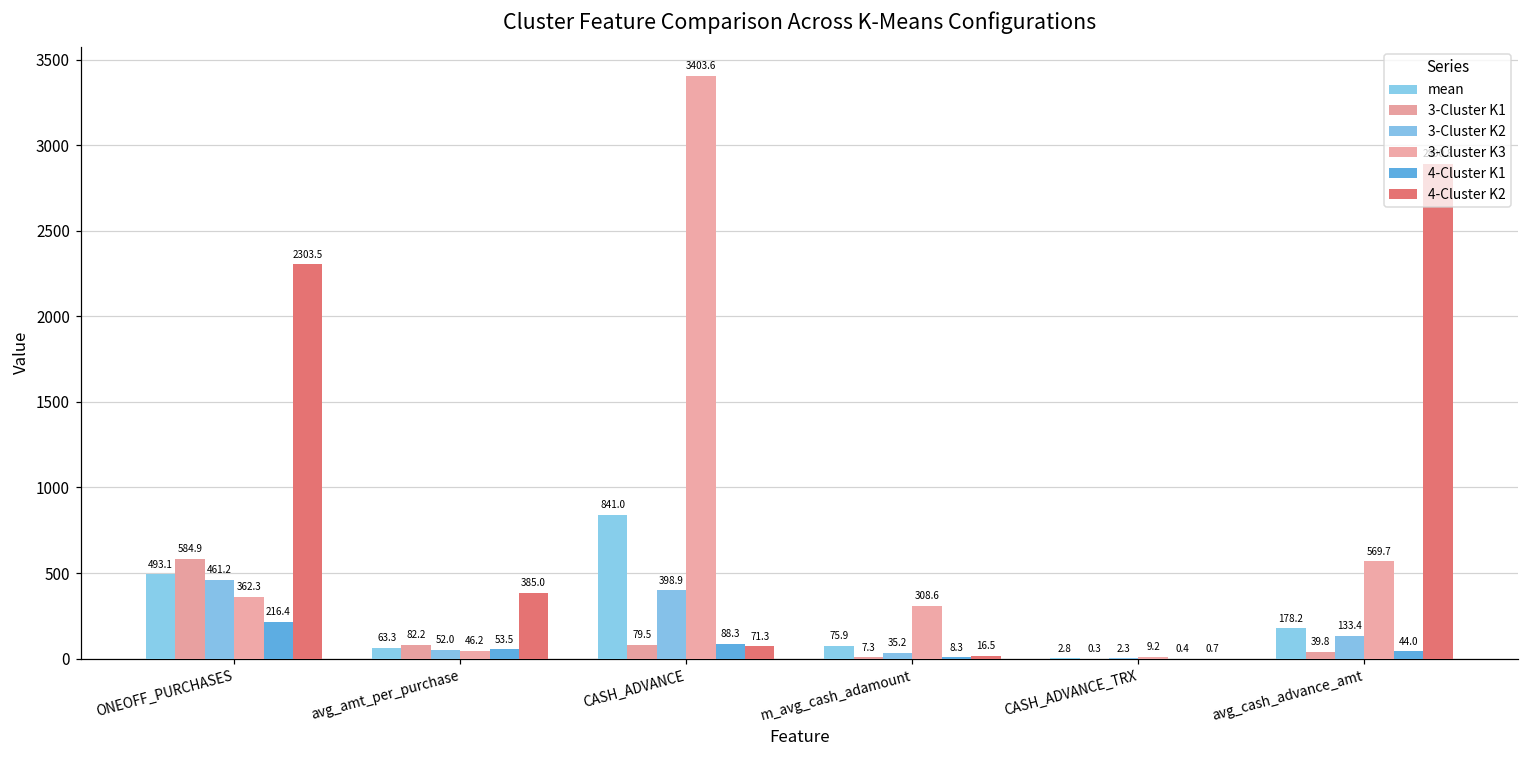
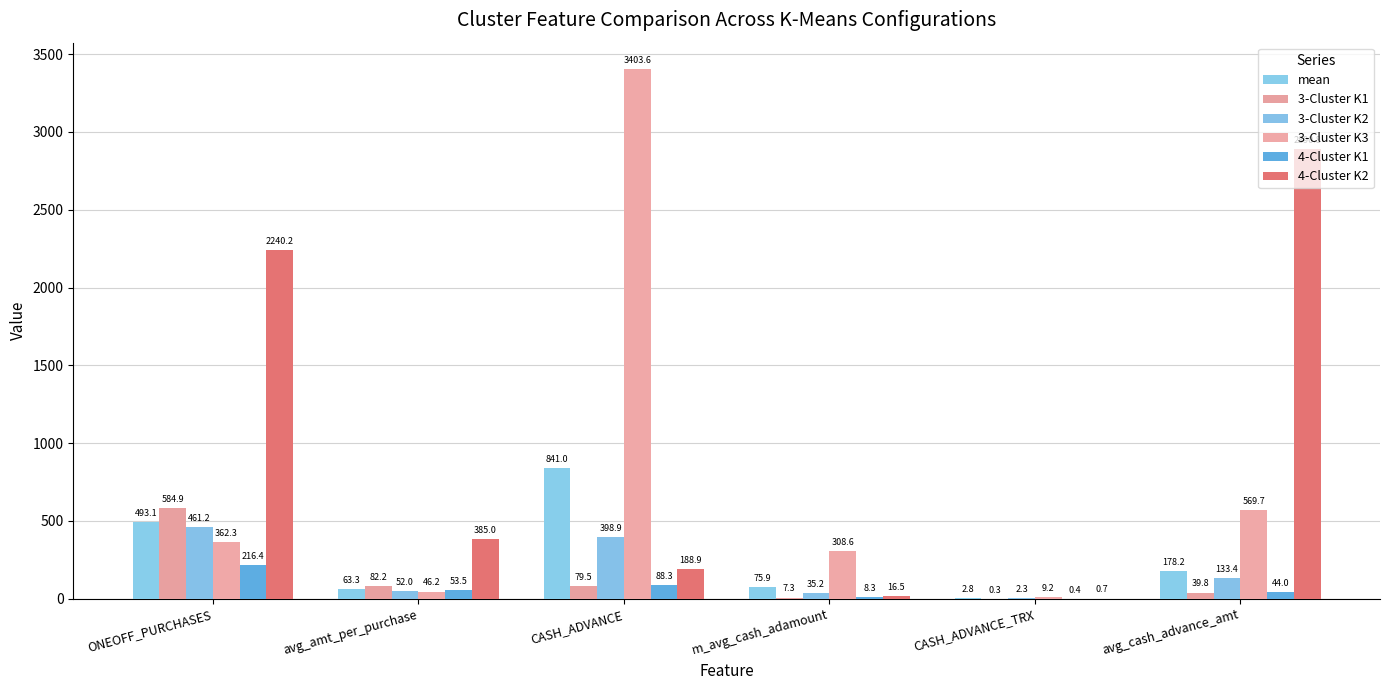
  {
    "4-Cluster K2": {
-     "ONEOFF_PURCHASES": 2303.5,
+     "ONEOFF_PURCHASES": 2240.2,
      "avg_amt_per_purchase": 385.0,
-     "CASH_ADVANCE": 71.3,
+     "CASH_ADVANCE": 188.9,
      "m_avg_cash_adamount": 16.5,
      "CASH_ADVANCE_TRX": 0.7
    }
  }
